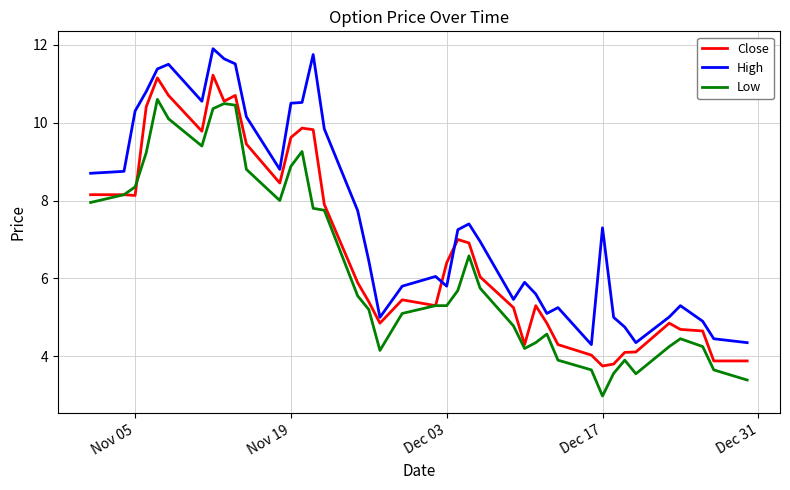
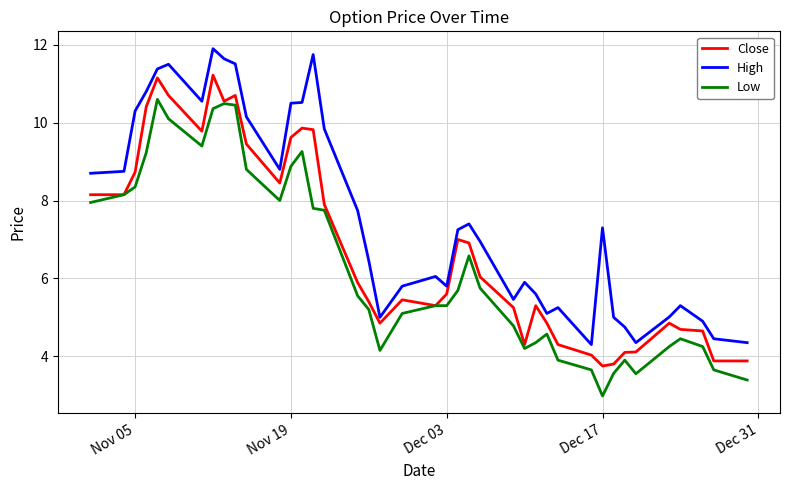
  {
    "Close": {
-     "Nov 05": 8.1,
+     "Nov 05": 8.7,
      "Nov 19": 9.6,
-     "Dec 03": 6.4,
+     "Dec 03": 5.6,
      "Dec 17": 3.8
    },
    "High": {
      "Nov 05": 10.3,
      "Nov 19": 10.5,
      "Dec 03": 5.8,
      "Dec 17": 7.3
    },
    "Low": {
      "Nov 05": 8.4,
      "Nov 19": 8.9,
      "Dec 03": 5.3,
      "Dec 17": 3.0
    }
  }
